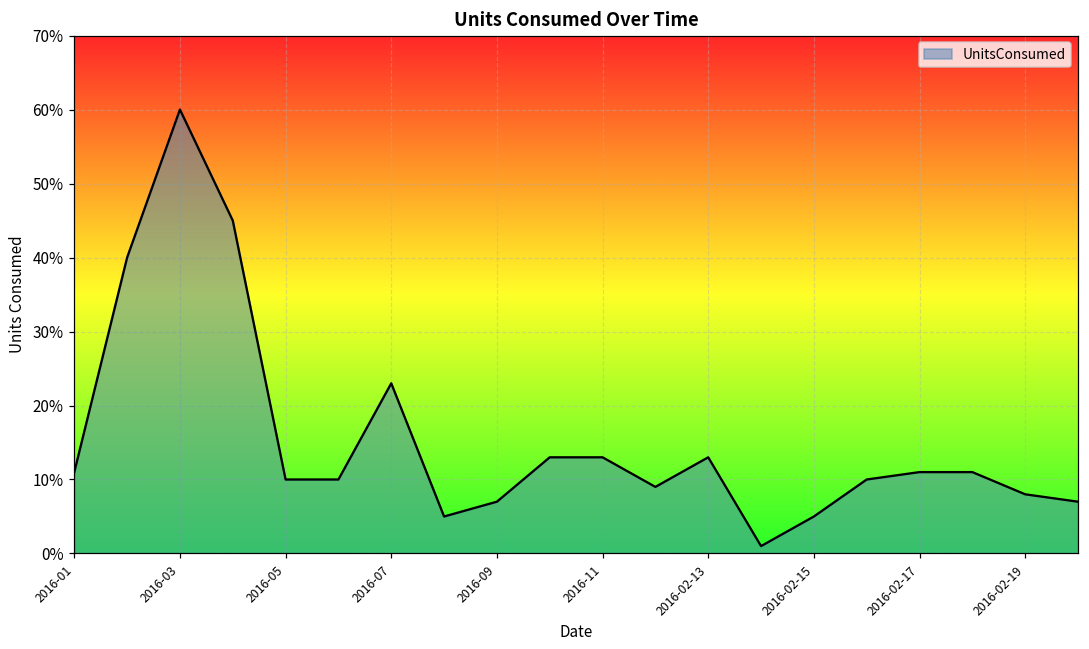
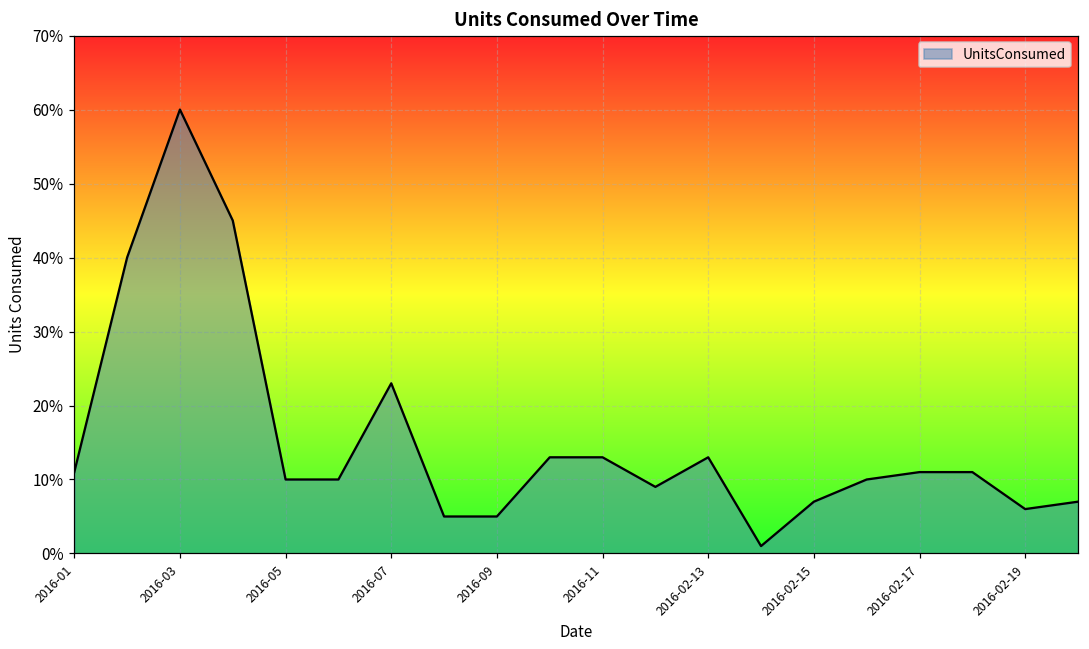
  {
    "2016-01": "11%",
    "2016-03": "60%",
    "2016-05": "10%",
    "2016-07": "23%",
-   "2016-09": "7%",
+   "2016-09": "5%",
    "2016-11": "13%",
    "2016-02-13": "13%",
-   "2016-02-15": "5%",
+   "2016-02-15": "7%",
    "2016-02-17": "11%",
-   "2016-02-19": "8%"
+   "2016-02-19": "6%"
  }
